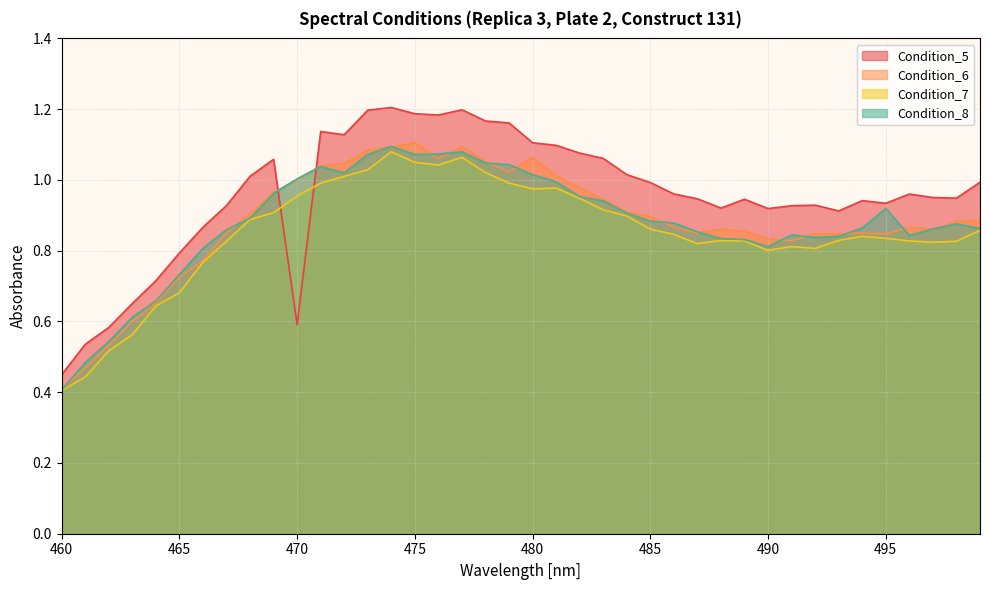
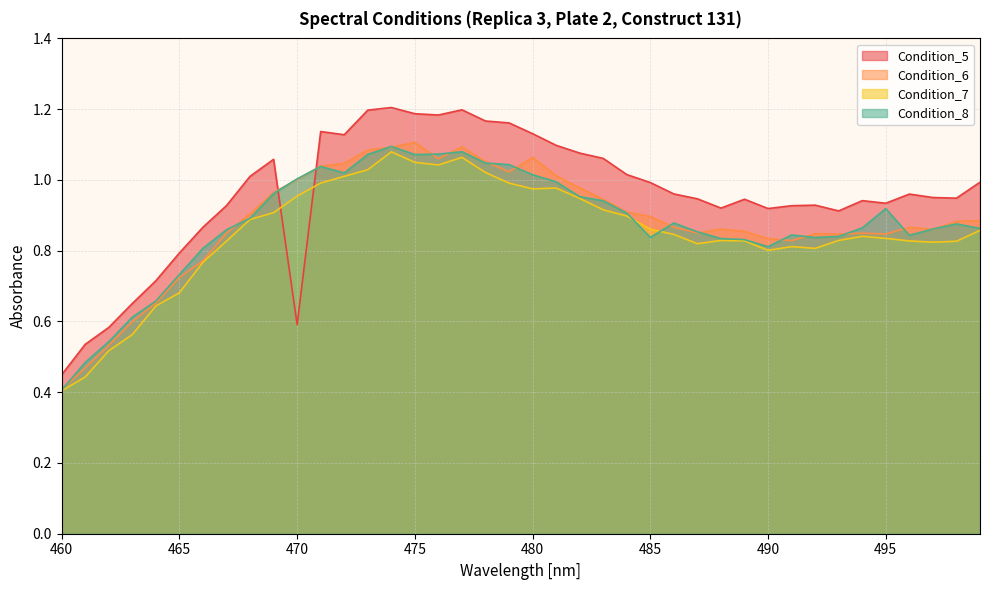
  {
    "Condition_5": {
      "460": 0.45,
      "465": 0.79,
      "470": 0.59,
      "475": 1.19,
-     "480": 1.11,
+     "480": 1.13,
      "485": 0.99,
      "490": 0.92,
      "495": 0.93
    },
    "Condition_8": {
      "465": 0.73,
      "475": 1.07,
      "480": 1.01,
-     "485": 0.88,
+     "485": 0.84,
      "490": 0.81,
      "495": 0.92
    }
  }
